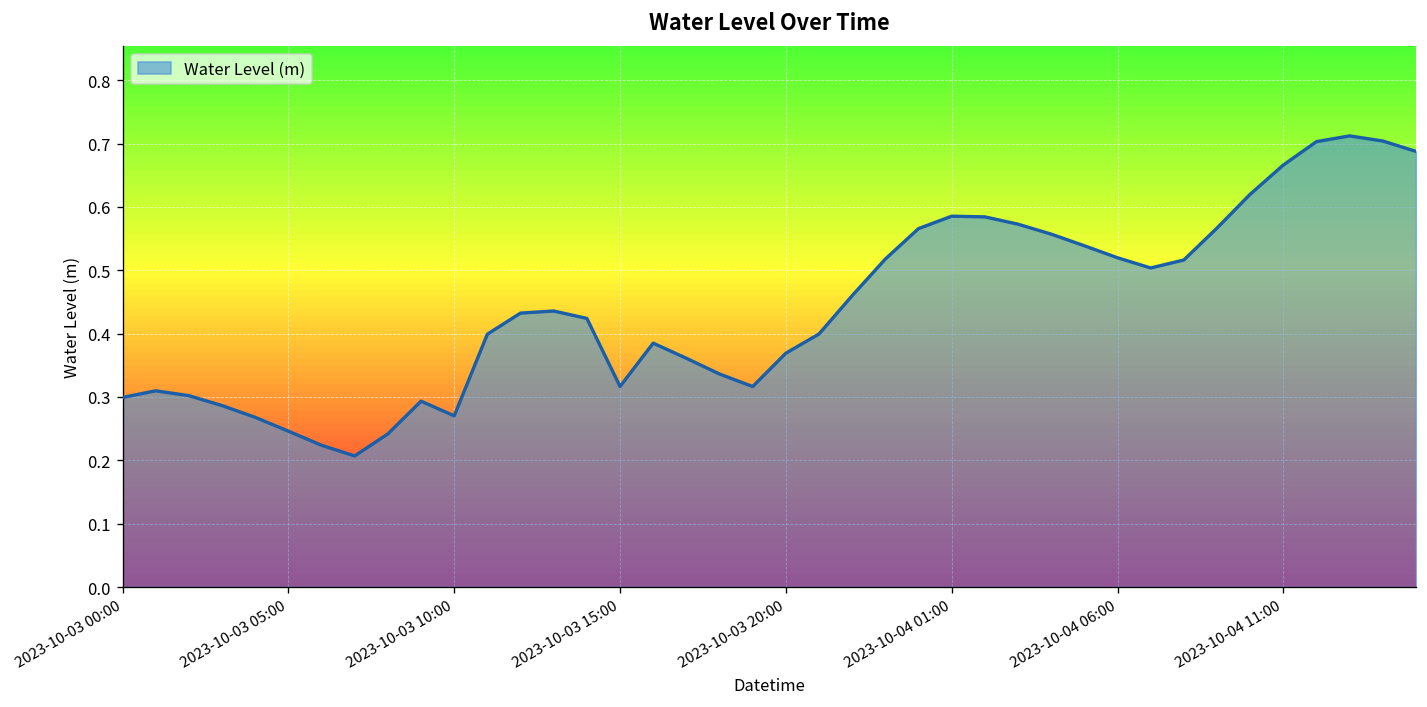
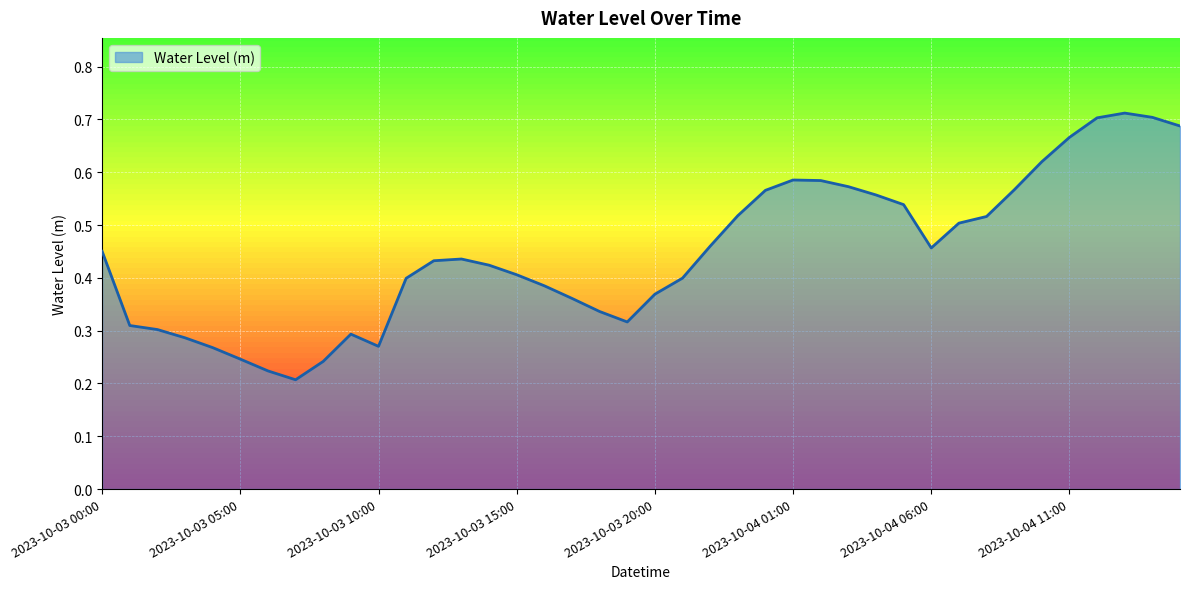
  {
-   "2023-10-03 00:00": 0.30,
+   "2023-10-03 00:00": 0.45,
    "2023-10-03 05:00": 0.25,
    "2023-10-03 10:00": 0.27,
-   "2023-10-03 15:00": 0.32,
+   "2023-10-03 15:00": 0.41,
    "2023-10-03 20:00": 0.37,
    "2023-10-04 01:00": 0.59,
-   "2023-10-04 06:00": 0.52,
+   "2023-10-04 06:00": 0.46,
    "2023-10-04 11:00": 0.67
  }
